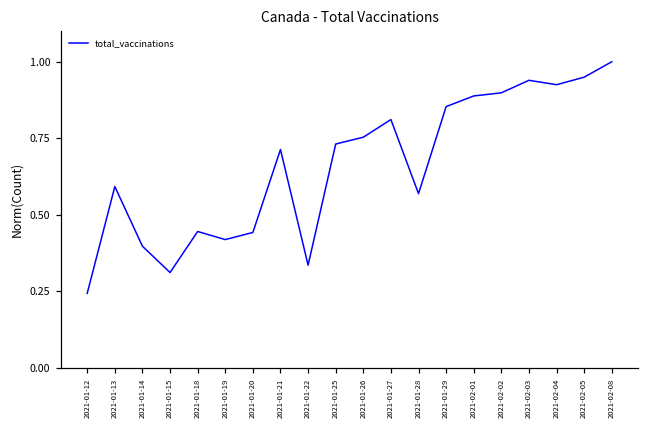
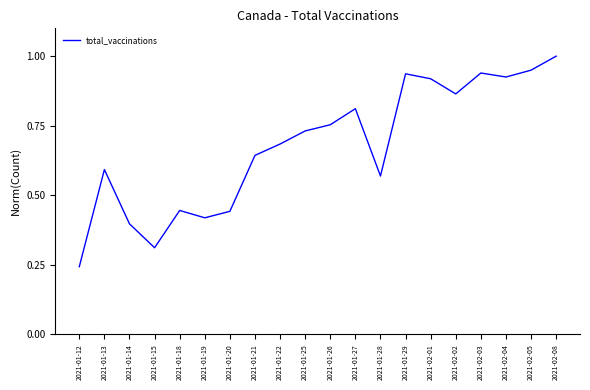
  {
    "2021-01-12": 0.24,
    "2021-01-13": 0.59,
    "2021-01-14": 0.40,
    "2021-01-15": 0.31,
    "2021-01-18": 0.45,
    "2021-01-19": 0.42,
    "2021-01-20": 0.44,
-   "2021-01-21": 0.71,
-   "2021-01-22": 0.34,
+   "2021-01-21": 0.64,
+   "2021-01-22": 0.68,
    "2021-01-25": 0.73,
    "2021-01-26": 0.75,
    "2021-01-27": 0.81,
    "2021-01-28": 0.57,
-   "2021-01-29": 0.85,
-   "2021-02-01": 0.89,
-   "2021-02-02": 0.90,
+   "2021-01-29": 0.94,
+   "2021-02-01": 0.92,
+   "2021-02-02": 0.86,
    "2021-02-03": 0.94,
    "2021-02-04": 0.93,
    "2021-02-05": 0.95,
    "2021-02-08": 1.00
  }
